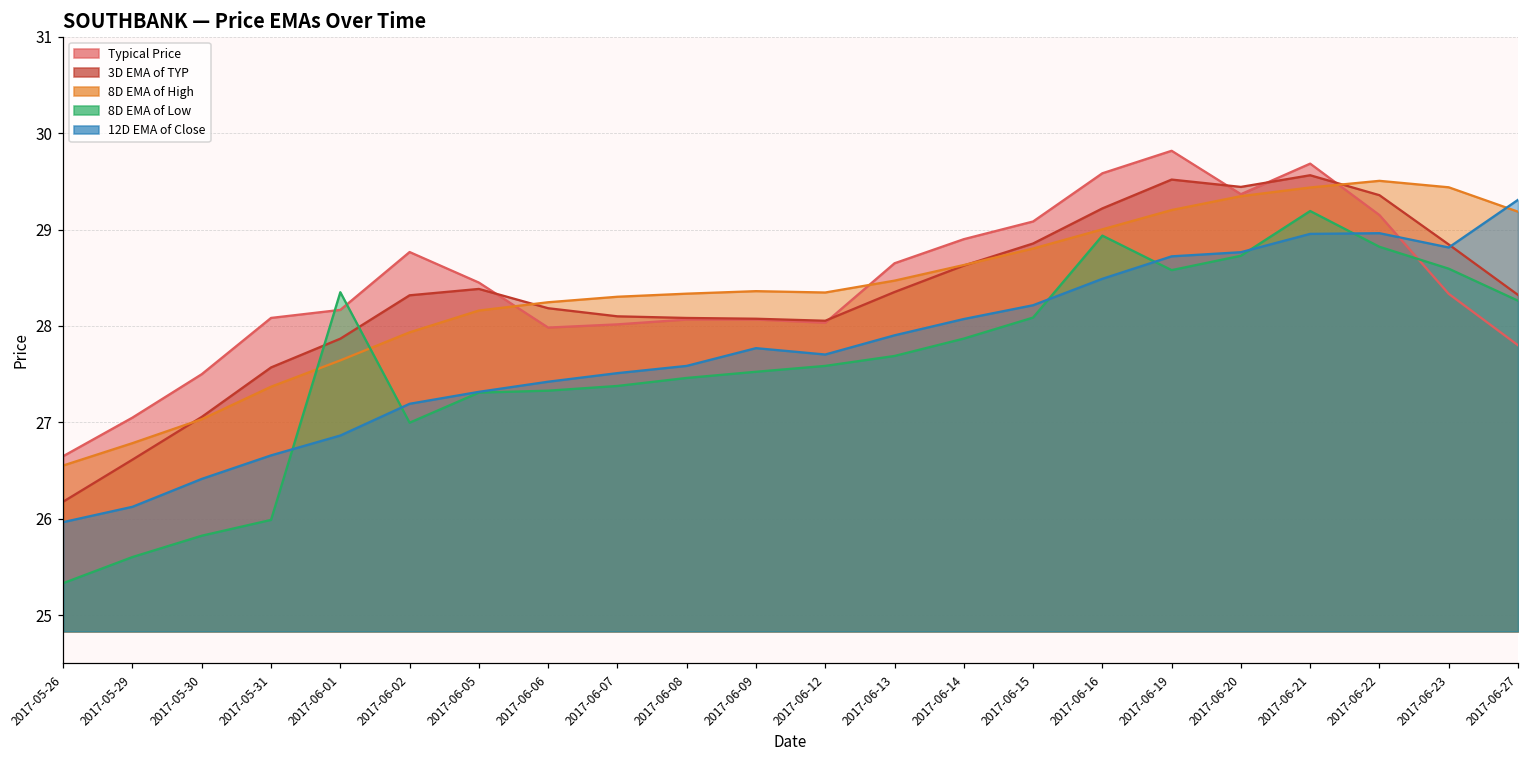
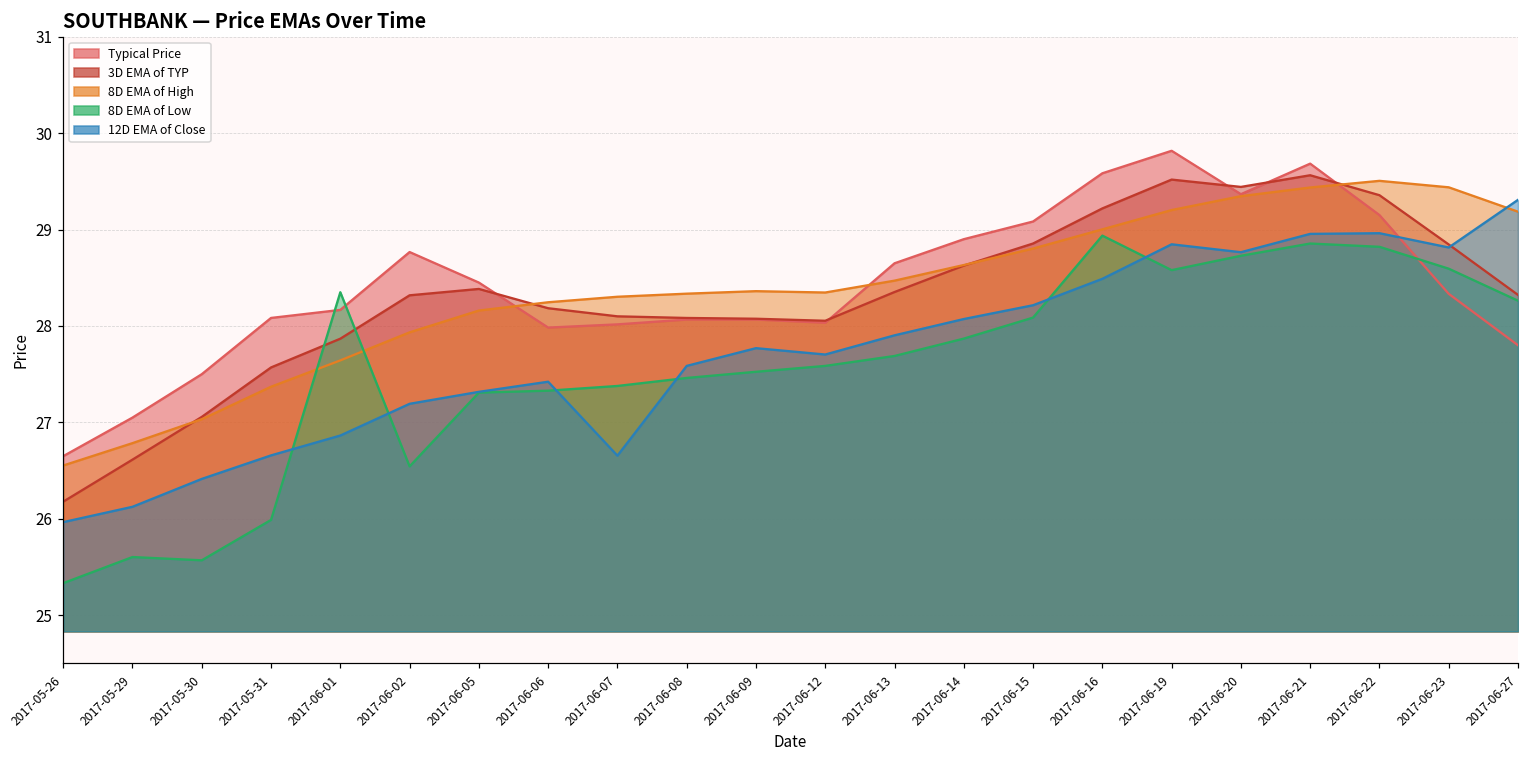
  {
    "8D EMA of Low": {
      "2017-05-26": 25.3,
      "2017-05-29": 25.6,
-     "2017-05-30": 25.8,
+     "2017-05-30": 25.6,
      "2017-05-31": 26.0,
      "2017-06-01": 28.4,
-     "2017-06-02": 27.0,
+     "2017-06-02": 26.5,
      "2017-06-06": 27.3,
      "2017-06-07": 27.4,
      "2017-06-08": 27.5,
      "2017-06-09": 27.5,
      "2017-06-12": 27.6,
      "2017-06-13": 27.7,
      "2017-06-14": 27.9,
      "2017-06-15": 28.1,
      "2017-06-16": 28.9,
      "2017-06-19": 28.6,
      "2017-06-20": 28.7,
-     "2017-06-21": 29.2,
+     "2017-06-21": 28.9,
      "2017-06-22": 28.8,
      "2017-06-23": 28.6,
      "2017-06-27": 28.3
    },
    "12D EMA of Close": {
      "2017-05-26": 26.0,
      "2017-05-29": 26.1,
      "2017-05-30": 26.4,
      "2017-05-31": 26.7,
      "2017-06-01": 26.9,
      "2017-06-02": 27.2,
      "2017-06-06": 27.4,
-     "2017-06-07": 27.5,
+     "2017-06-07": 26.7,
      "2017-06-08": 27.6,
      "2017-06-09": 27.8,
      "2017-06-12": 27.7,
      "2017-06-13": 27.9,
      "2017-06-14": 28.1,
      "2017-06-15": 28.2,
      "2017-06-16": 28.5,
-     "2017-06-19": 28.7,
+     "2017-06-19": 28.8,
      "2017-06-20": 28.8,
      "2017-06-21": 29.0,
      "2017-06-22": 29.0,
      "2017-06-23": 28.8,
      "2017-06-27": 29.3
    }
  }
